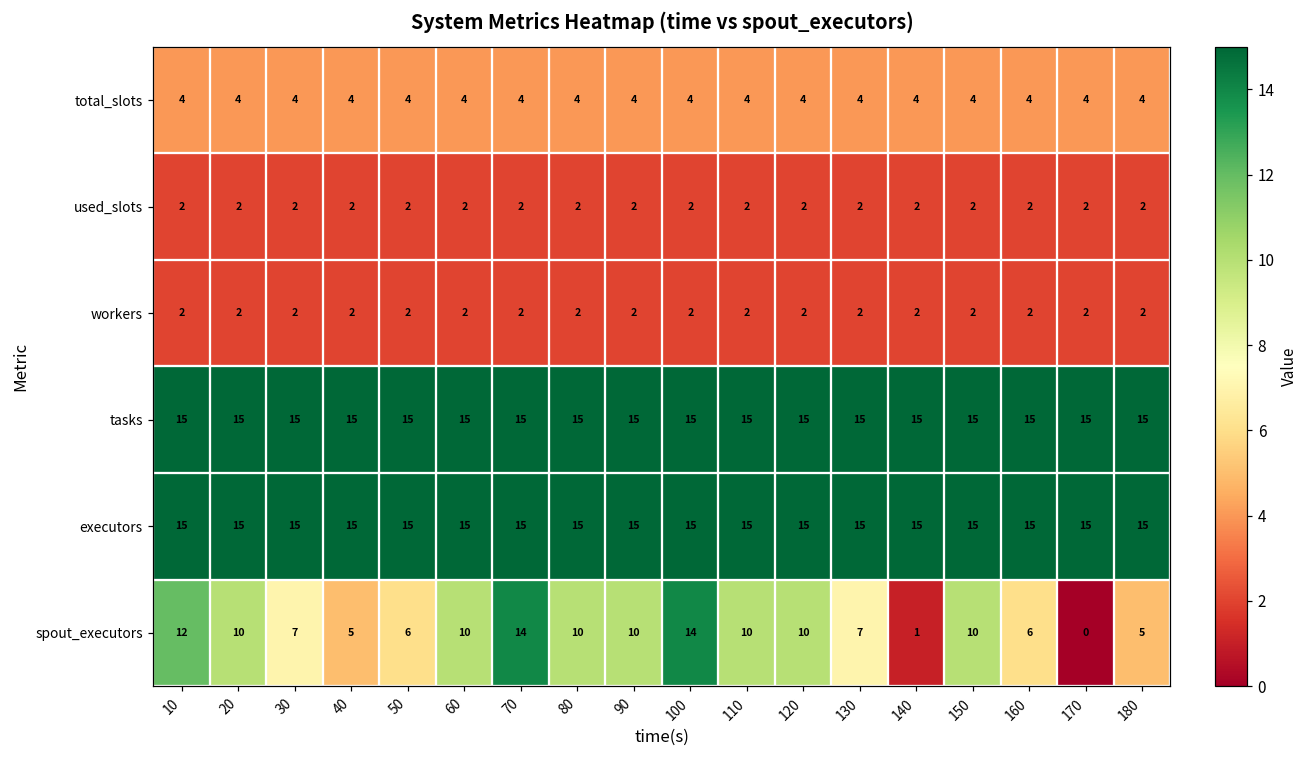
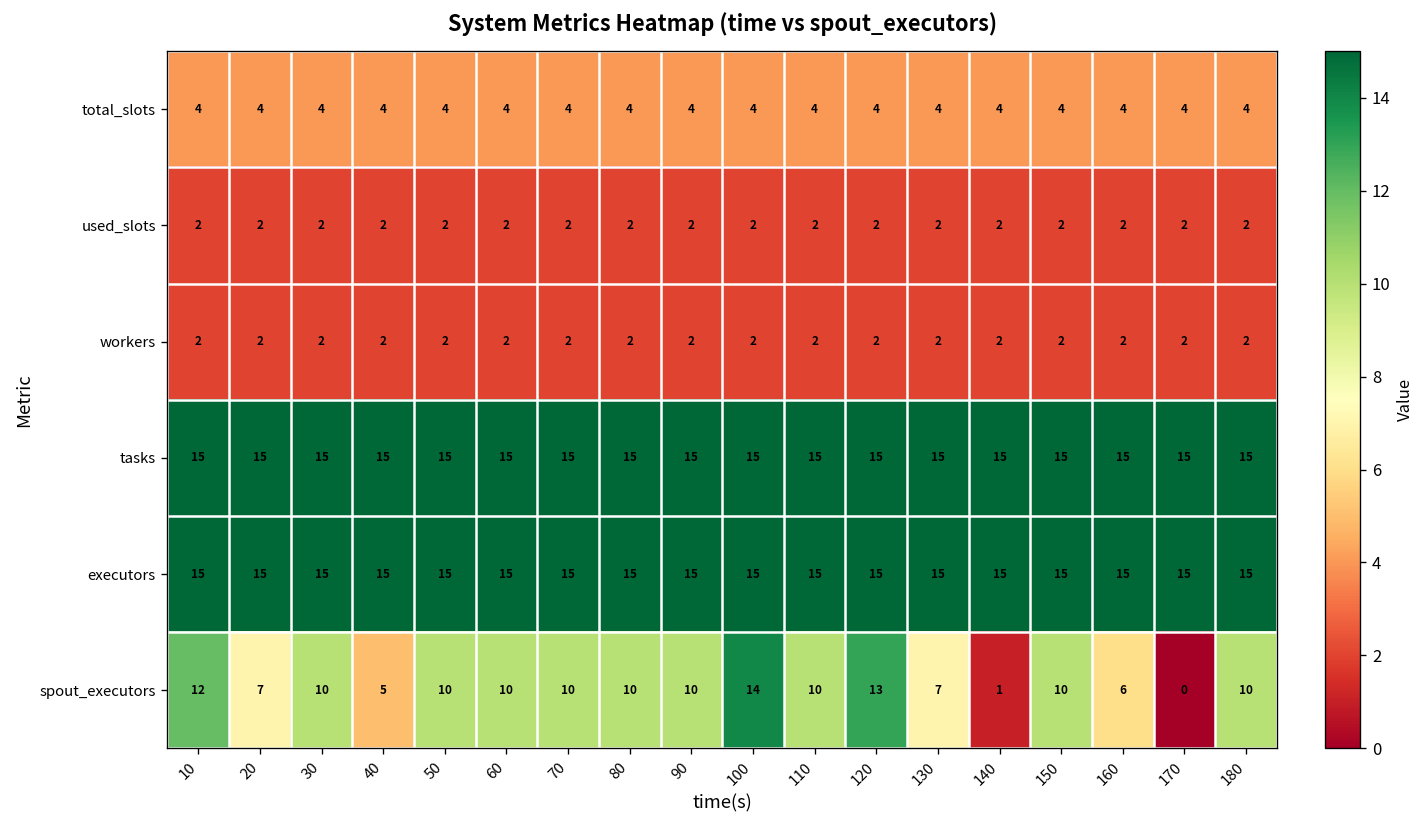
  {
    "total_slots": {
      "10": 4,
      "20": 4,
      "30": 4,
      "40": 4,
      "50": 4,
      "60": 4,
      "70": 4,
      "80": 4,
      "90": 4,
      "100": 4,
      "110": 4,
      "120": 4,
      "130": 4,
      "140": 4,
      "150": 4,
      "160": 4,
      "170": 4,
      "180": 4
    },
    "used_slots": {
      "10": 2,
      "20": 2,
      "30": 2,
      "40": 2,
      "50": 2,
      "60": 2,
      "70": 2,
      "80": 2,
      "90": 2,
      "100": 2,
      "110": 2,
      "120": 2,
      "130": 2,
      "140": 2,
      "150": 2,
      "160": 2,
      "170": 2,
      "180": 2
    },
    "workers": {
      "10": 2,
      "20": 2,
      "30": 2,
      "40": 2,
      "50": 2,
      "60": 2,
      "70": 2,
      "80": 2,
      "90": 2,
      "100": 2,
      "110": 2,
      "120": 2,
      "130": 2,
      "140": 2,
      "150": 2,
      "160": 2,
      "170": 2,
      "180": 2
    },
    "tasks": {
      "10": 15,
      "20": 15,
      "30": 15,
      "40": 15,
      "50": 15,
      "60": 15,
      "70": 15,
      "80": 15,
      "90": 15,
      "100": 15,
      "110": 15,
      "120": 15,
      "130": 15,
      "140": 15,
      "150": 15,
      "160": 15,
      "170": 15,
      "180": 15
    },
    "executors": {
      "10": 15,
      "20": 15,
      "30": 15,
      "40": 15,
      "50": 15,
      "60": 15,
      "70": 15,
      "80": 15,
      "90": 15,
      "100": 15,
      "110": 15,
      "120": 15,
      "130": 15,
      "140": 15,
      "150": 15,
      "160": 15,
      "170": 15,
      "180": 15
    },
    "spout_executors": {
      "10": 12,
-     "20": 10,
-     "30": 7,
+     "20": 7,
+     "30": 10,
      "40": 5,
-     "50": 6,
+     "50": 10,
      "60": 10,
-     "70": 14,
+     "70": 10,
      "80": 10,
      "90": 10,
      "100": 14,
      "110": 10,
-     "120": 10,
+     "120": 13,
      "130": 7,
      "140": 1,
      "150": 10,
      "160": 6,
      "170": 0,
-     "180": 5
+     "180": 10
    }
  }
